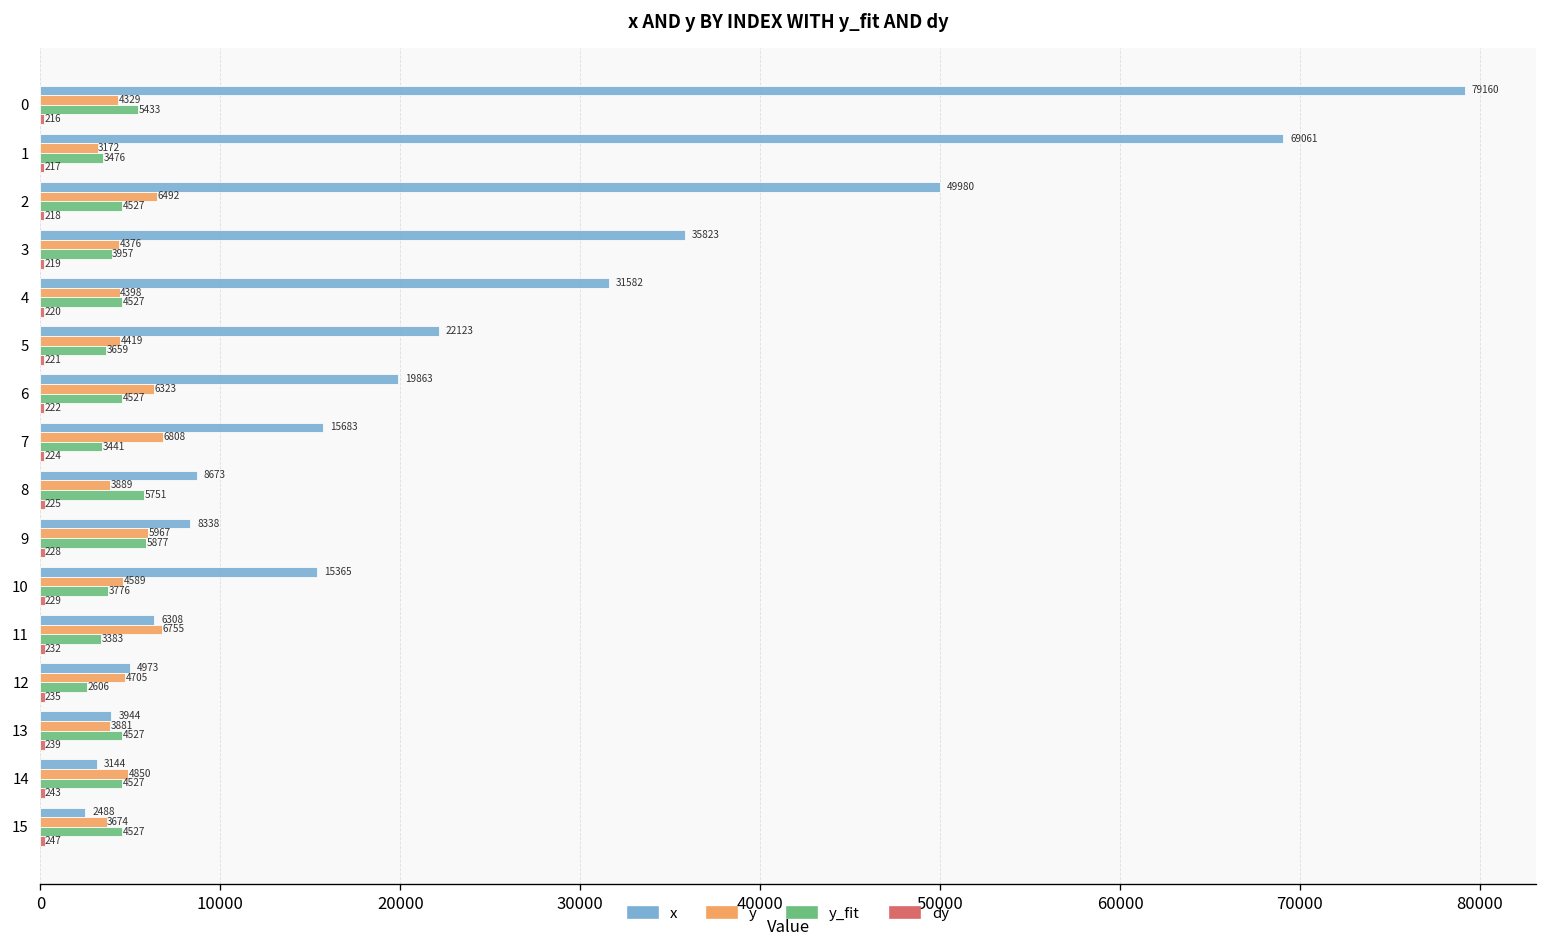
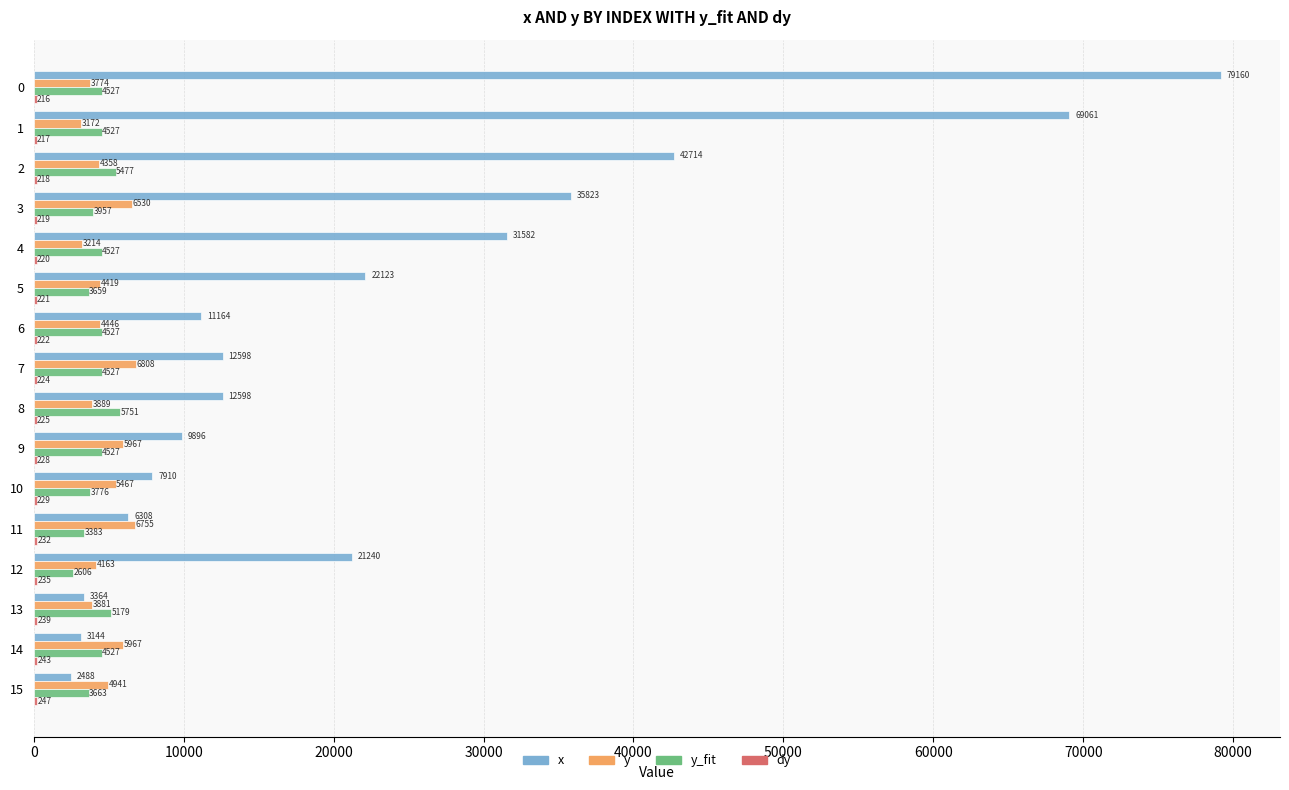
  {
    "x": {
      "0": 79160,
      "1": 69061,
-     "2": 49980,
+     "2": 42714,
      "3": 35823,
      "4": 31582,
      "5": 22123,
-     "6": 19863,
-     "7": 15683,
-     "8": 8673,
-     "9": 8338,
-     "10": 15365,
+     "6": 11164,
+     "7": 12598,
+     "8": 12598,
+     "9": 9896,
+     "10": 7910,
      "11": 6308,
-     "12": 4973,
-     "13": 3944,
+     "12": 21240,
+     "13": 3364,
      "14": 3144,
      "15": 2488
    },
    "y": {
-     "0": 4329,
+     "0": 3774,
      "1": 3172,
-     "2": 6492,
-     "3": 4376,
-     "4": 4398,
+     "2": 4358,
+     "3": 6530,
+     "4": 3214,
      "5": 4419,
-     "6": 6323,
+     "6": 4446,
      "7": 6808,
      "8": 3889,
      "9": 5967,
-     "10": 4589,
+     "10": 5467,
      "11": 6755,
-     "12": 4705,
+     "12": 4163,
      "13": 3881,
-     "14": 4850,
-     "15": 3674
+     "14": 5967,
+     "15": 4941
    },
    "y_fit": {
-     "0": 5433,
-     "1": 3476,
-     "2": 4527,
+     "0": 4527,
+     "1": 4527,
+     "2": 5477,
      "3": 3957,
      "4": 4527,
      "5": 3659,
      "6": 4527,
-     "7": 3441,
+     "7": 4527,
      "8": 5751,
-     "9": 5877,
+     "9": 4527,
      "10": 3776,
      "11": 3383,
      "12": 2606,
-     "13": 4527,
+     "13": 5179,
      "14": 4527,
-     "15": 4527
+     "15": 3663
    },
    "dy": {
      "0": 216,
      "1": 217,
      "2": 218,
      "3": 219,
      "4": 220,
      "5": 221,
      "6": 222,
      "7": 224,
      "8": 225,
      "9": 228,
      "10": 229,
      "11": 232,
      "12": 235,
      "13": 239,
      "14": 243,
      "15": 247
    }
  }
